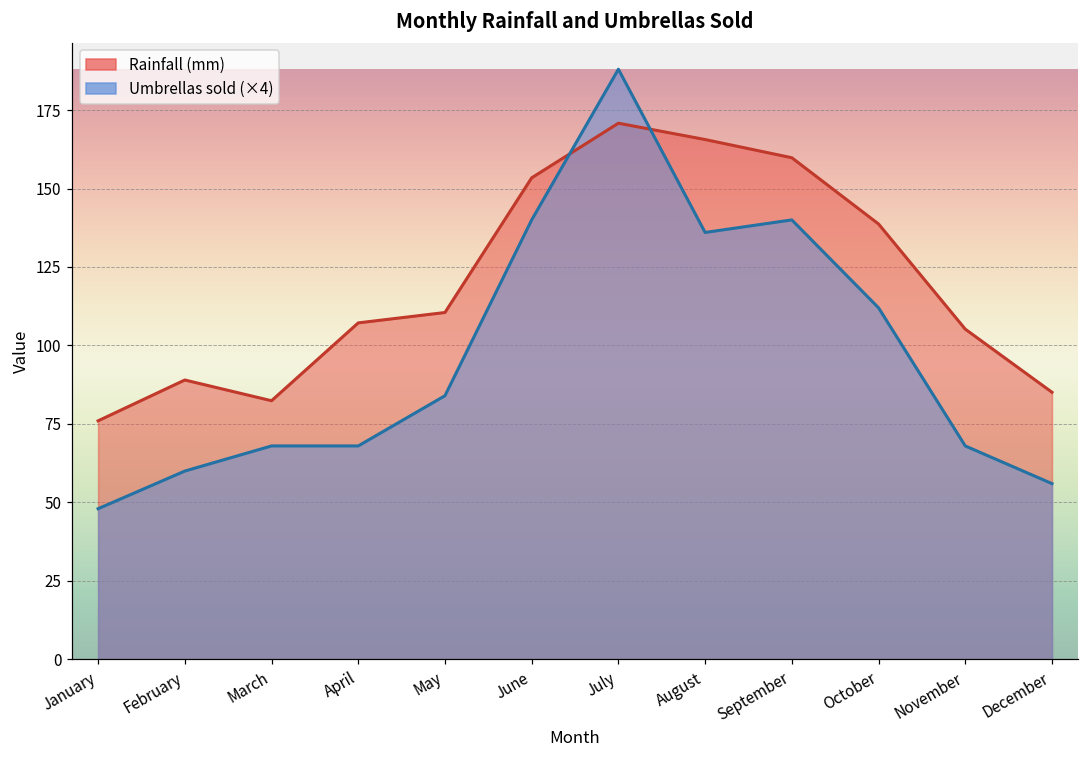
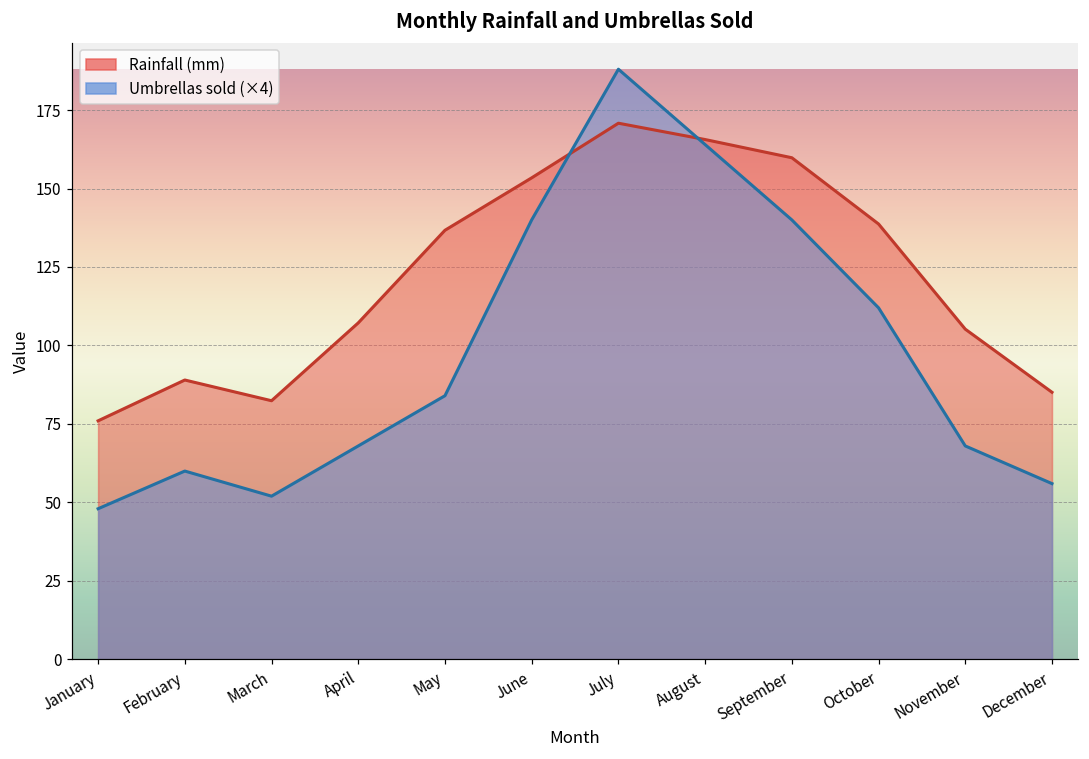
  {
    "Rainfall (mm)": {
      "January": 76,
      "February": 89,
      "March": 82,
      "April": 107,
-     "May": 111,
+     "May": 137,
      "June": 153,
      "July": 171,
      "August": 166,
      "September": 160,
      "October": 139,
      "November": 105,
      "December": 85
    },
    "Umbrellas sold (×4)": {
      "January": 48,
      "February": 60,
-     "March": 68,
+     "March": 52,
      "April": 68,
      "May": 84,
      "June": 140,
      "July": 188,
-     "August": 136,
+     "August": 164,
      "September": 140,
      "October": 112,
      "November": 68,
      "December": 56
    }
  }
